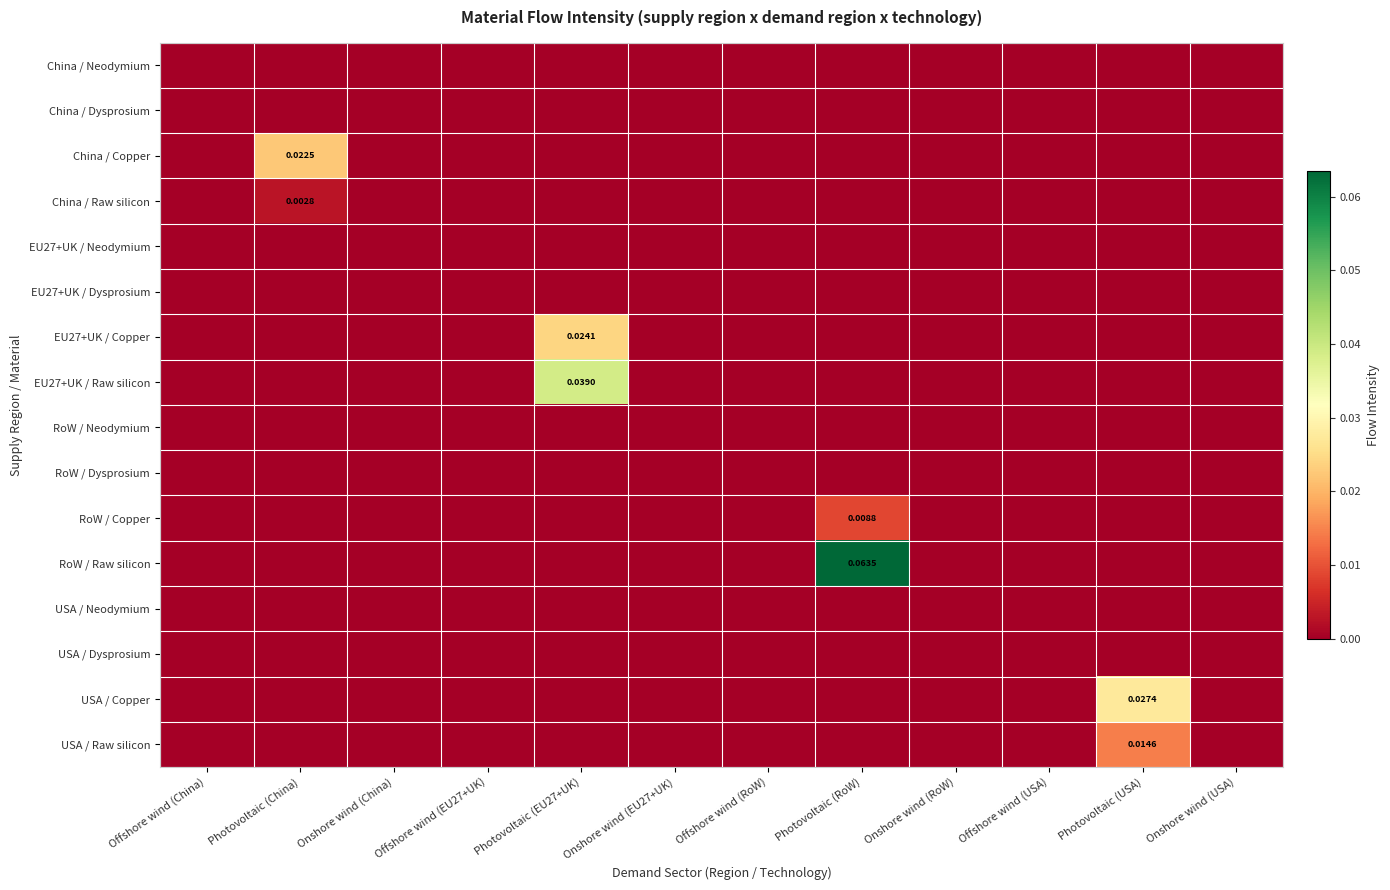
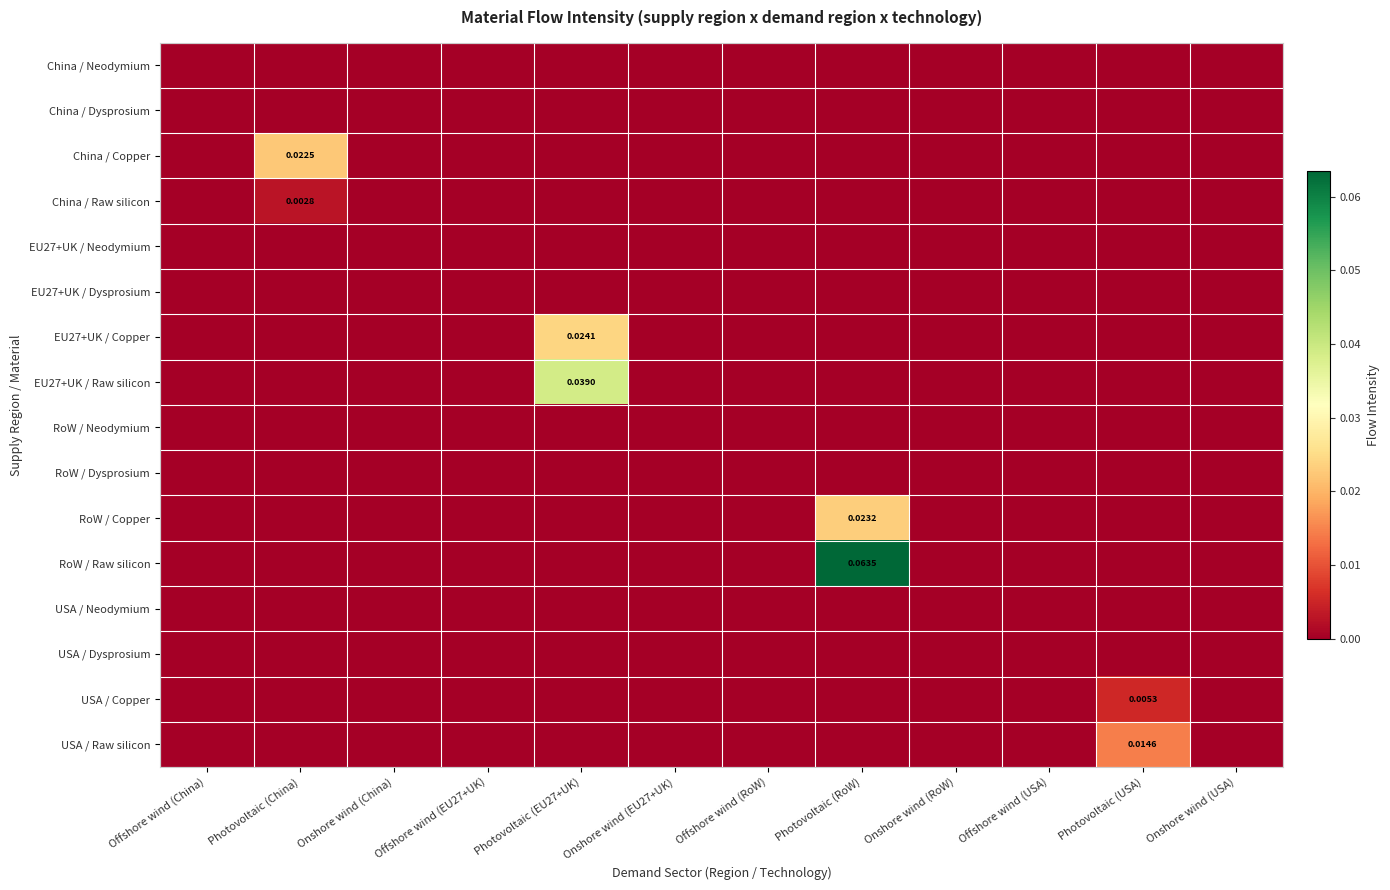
  {
    "China / Copper": {
      "Photovoltaic (China)": 0.0225
    },
    "China / Raw silicon": {
      "Photovoltaic (China)": 0.0028
    },
    "EU27+UK / Copper": {
      "Photovoltaic (EU27+UK)": 0.0241
    },
    "EU27+UK / Raw silicon": {
      "Photovoltaic (EU27+UK)": 0.0390
    },
    "RoW / Copper": {
-     "Photovoltaic (RoW)": 0.0088
+     "Photovoltaic (RoW)": 0.0232
    },
    "RoW / Raw silicon": {
      "Photovoltaic (RoW)": 0.0635
    },
    "USA / Copper": {
-     "Photovoltaic (USA)": 0.0274
+     "Photovoltaic (USA)": 0.0053
    },
    "USA / Raw silicon": {
      "Photovoltaic (USA)": 0.0146
    }
  }
